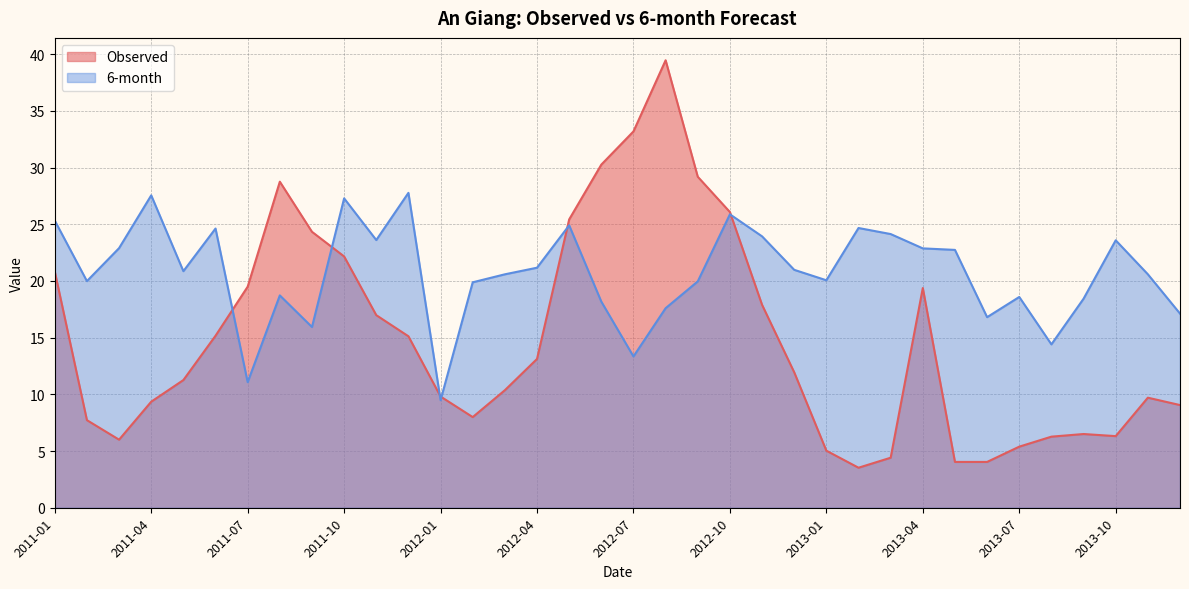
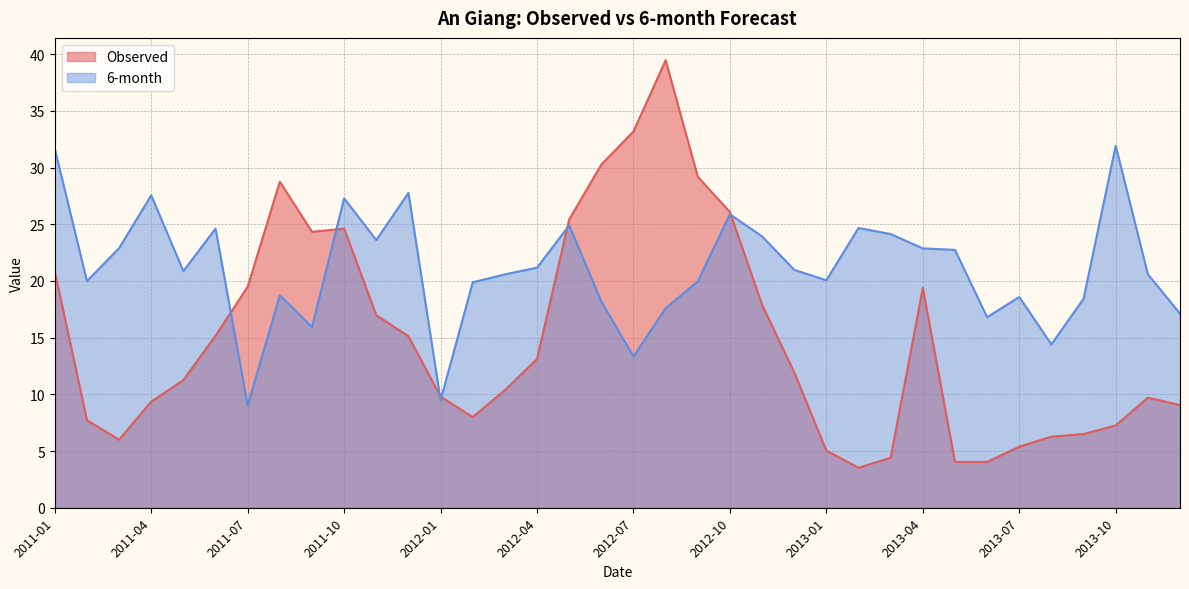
  {
    "Observed": {
      "2011-01": 20.8,
      "2011-04": 9.4,
      "2011-07": 19.5,
-     "2011-10": 22.2,
+     "2011-10": 24.6,
      "2012-01": 9.8,
      "2012-04": 13.1,
      "2012-07": 33.2,
      "2013-01": 5.0,
      "2013-04": 19.4,
      "2013-07": 5.4,
-     "2013-10": 6.3
+     "2013-10": 7.3
    },
    "6-month": {
-     "2011-01": 25.3,
+     "2011-01": 31.7,
      "2011-04": 27.6,
-     "2011-07": 11.1,
+     "2011-07": 9.0,
      "2011-10": 27.3,
      "2012-01": 9.5,
      "2012-04": 21.2,
      "2012-07": 13.3,
      "2013-01": 20.1,
      "2013-04": 22.9,
      "2013-07": 18.6,
-     "2013-10": 23.6
+     "2013-10": 31.9
    }
  }
